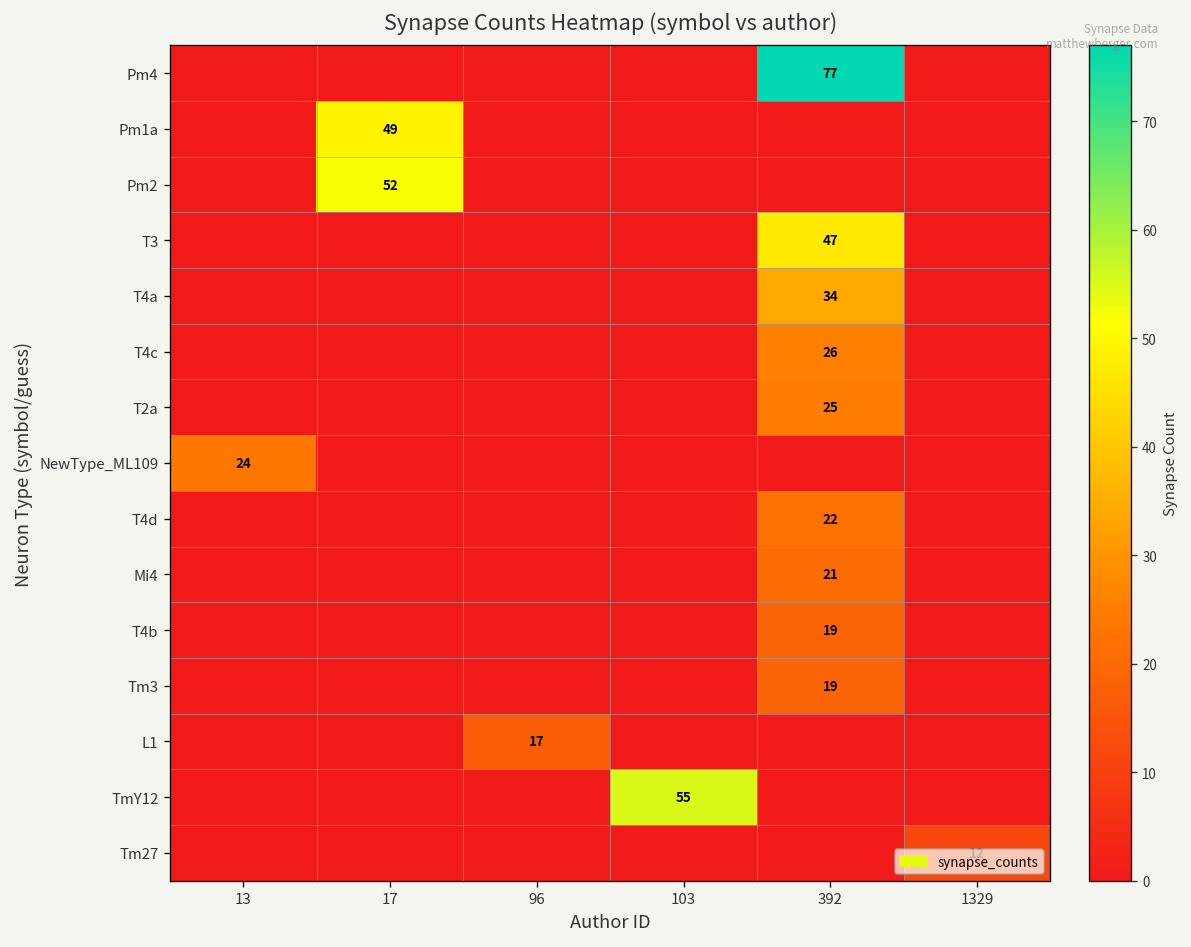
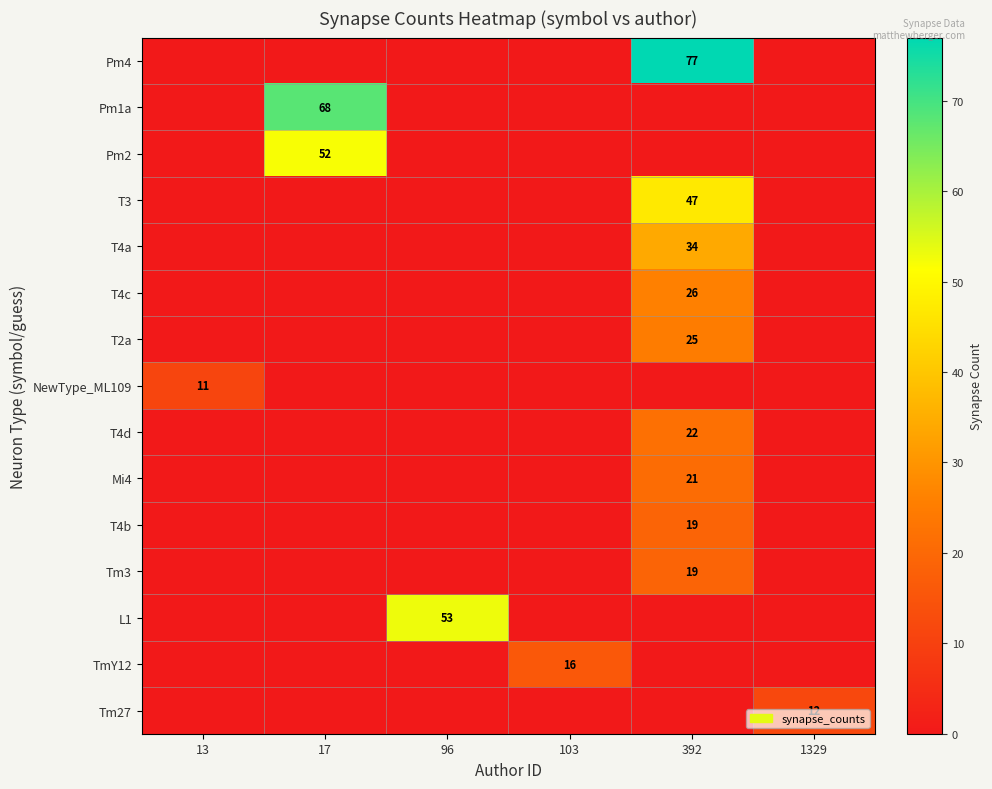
  {
    "Pm4": {
      "392": 77
    },
    "Pm1a": {
-     "17": 49
+     "17": 68
    },
    "Pm2": {
      "17": 52
    },
    "T3": {
      "392": 47
    },
    "T4a": {
      "392": 34
    },
    "T4c": {
      "392": 26
    },
    "T2a": {
      "392": 25
    },
    "NewType_ML109": {
-     "13": 24
+     "13": 11
    },
    "T4d": {
      "392": 22
    },
    "Mi4": {
      "392": 21
    },
    "T4b": {
      "392": 19
    },
    "Tm3": {
      "392": 19
    },
    "L1": {
-     "96": 17
+     "96": 53
    },
    "TmY12": {
-     "103": 55
+     "103": 16
    }
  }
